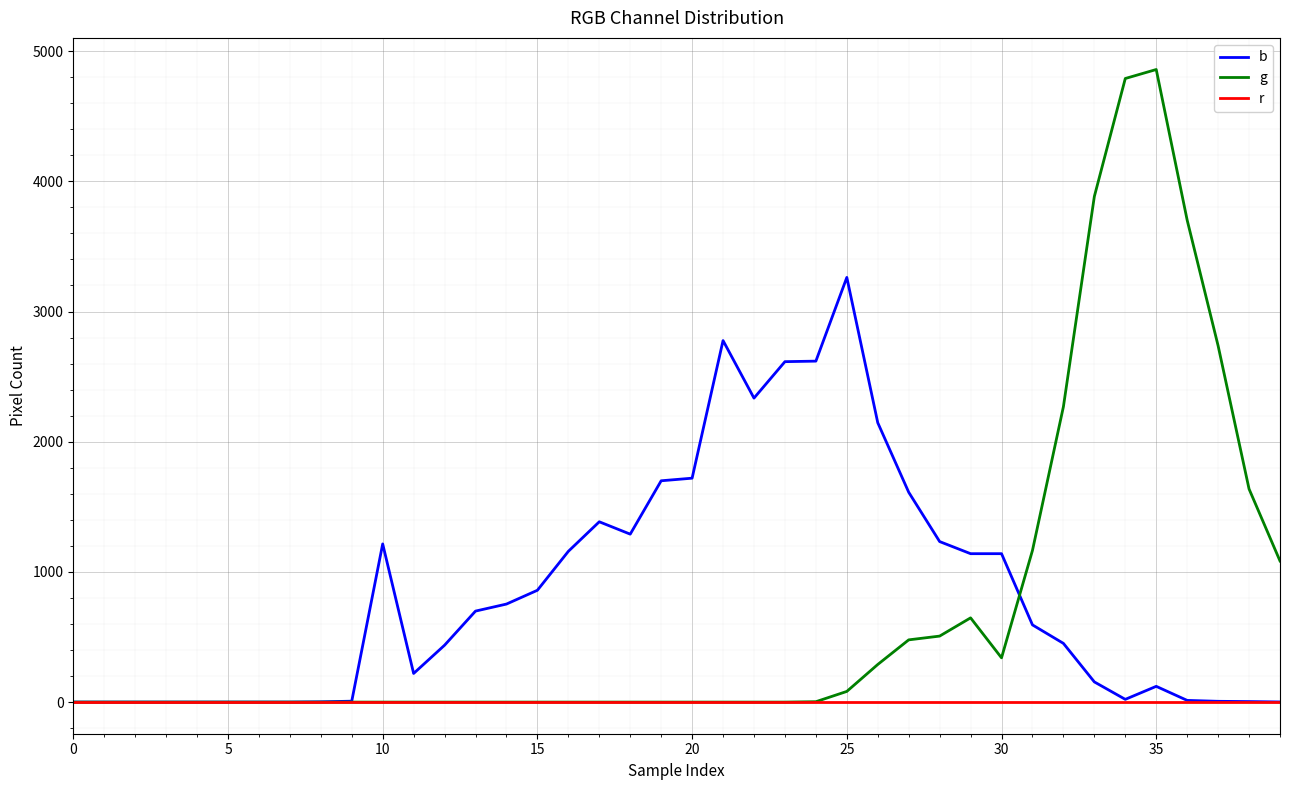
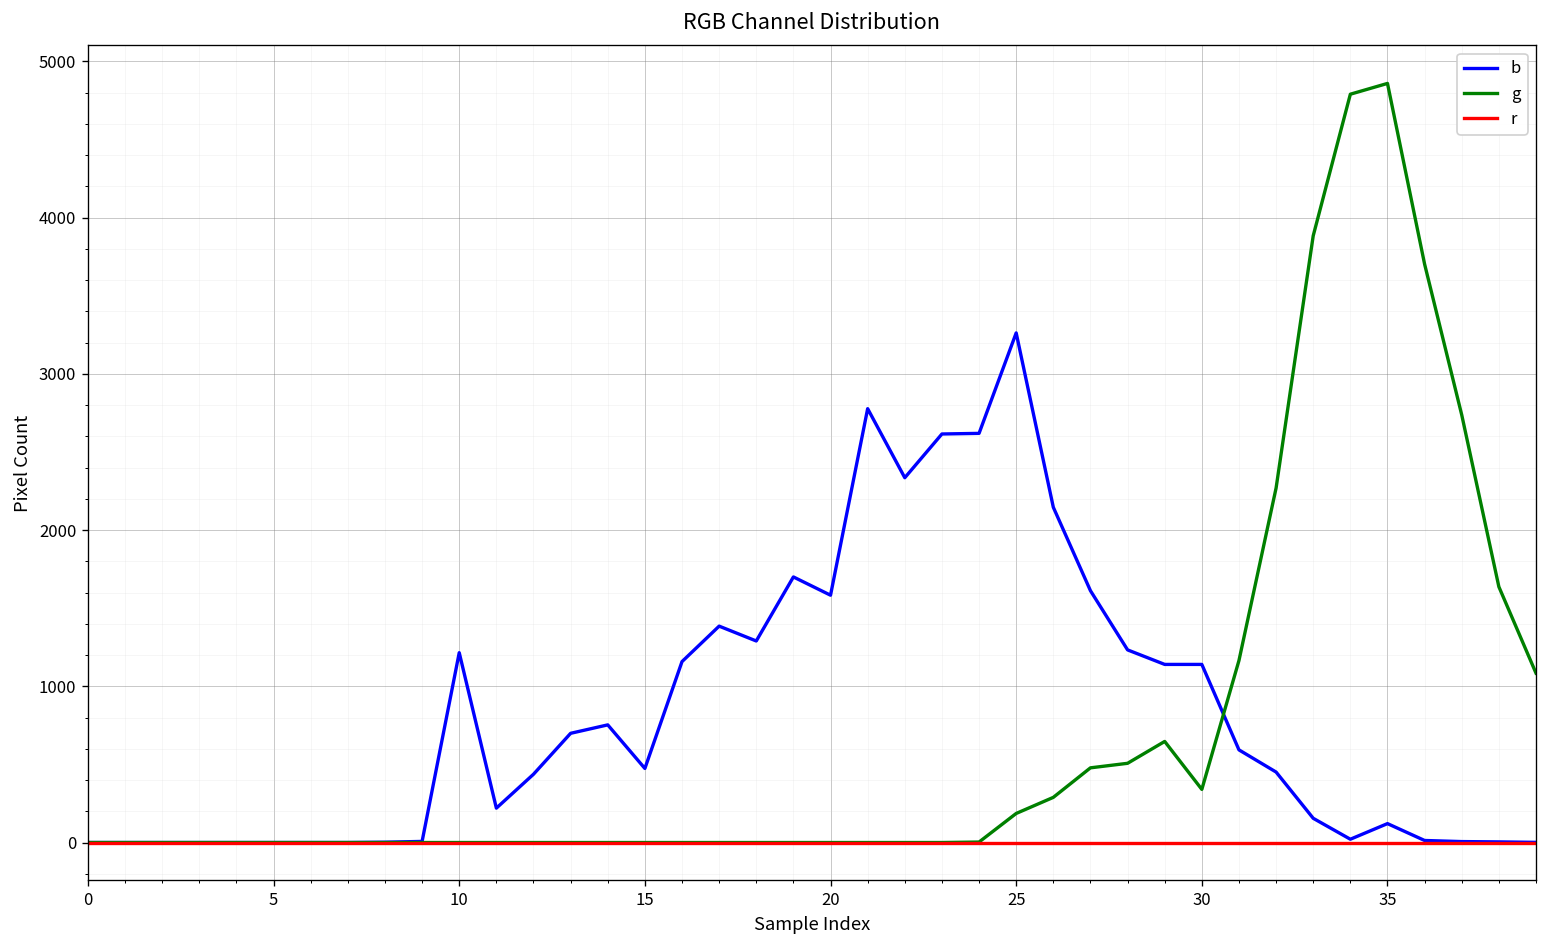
  {
    "b": {
      "10": 1220,
-     "15": 860,
-     "20": 1720,
+     "15": 470,
+     "20": 1580,
      "25": 3260,
      "30": 1140,
      "35": 120
    },
    "g": {
-     "25": 80,
+     "25": 190,
      "30": 340,
      "35": 4860
    },
    "r": {
      "25": 0,
      "30": 0,
      "35": 0
    }
  }
